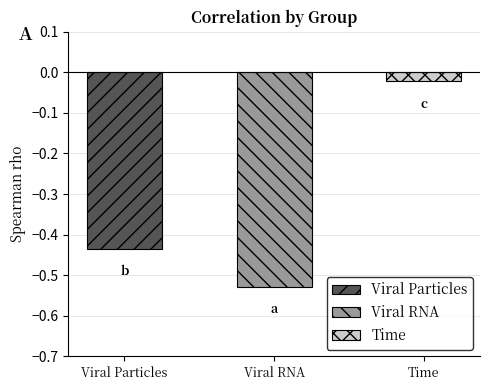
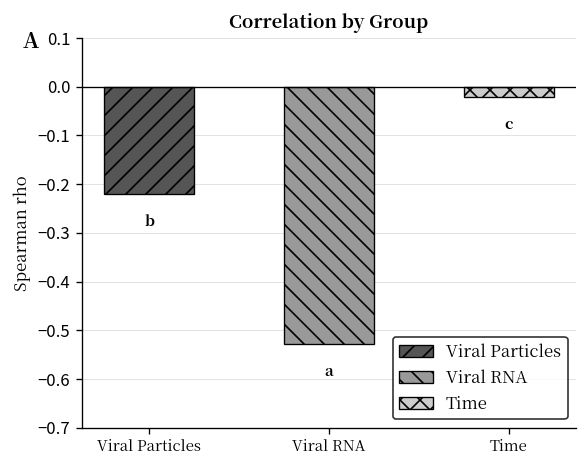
  {
-   "Viral Particles": -0.43,
+   "Viral Particles": -0.22,
    "Viral RNA": -0.53,
    "Time": -0.02
  }
